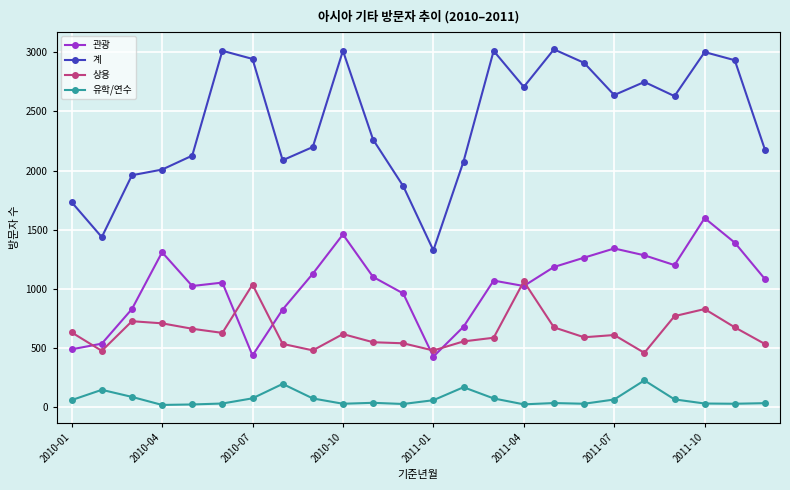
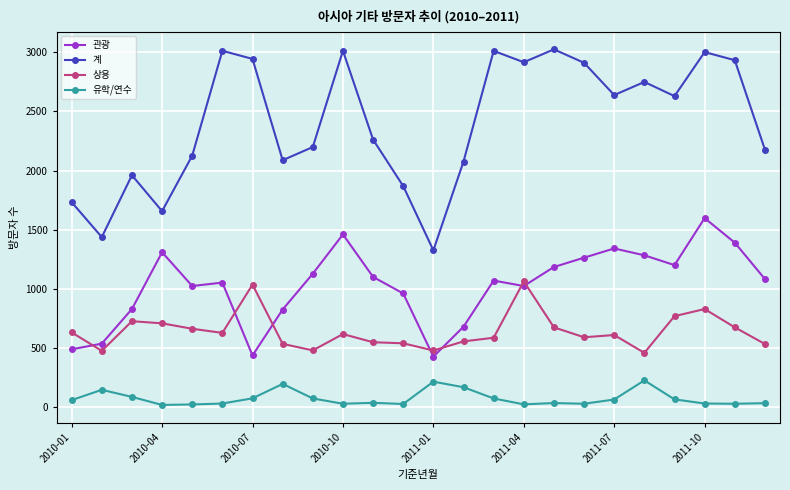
  {
    "관광": {
      "2010-01": 490,
      "2010-04": 1310,
      "2010-07": 430,
      "2010-10": 1460,
      "2011-01": 420,
      "2011-04": 1020,
      "2011-07": 1340,
      "2011-10": 1600
    },
    "계": {
      "2010-01": 1730,
-     "2010-04": 2010,
+     "2010-04": 1660,
      "2010-07": 2950,
      "2010-10": 3010,
      "2011-01": 1320,
-     "2011-04": 2710,
+     "2011-04": 2920,
      "2011-07": 2640,
      "2011-10": 3000
    },
    "상용": {
      "2010-01": 630,
      "2010-04": 710,
      "2010-07": 1030,
      "2010-10": 620,
      "2011-01": 480,
      "2011-04": 1060,
      "2011-07": 610,
      "2011-10": 830
    },
    "유학/연수": {
      "2010-01": 60,
      "2010-04": 20,
      "2010-07": 70,
      "2010-10": 30,
-     "2011-01": 60,
+     "2011-01": 210,
      "2011-04": 20,
      "2011-07": 60,
      "2011-10": 30
    }
  }
